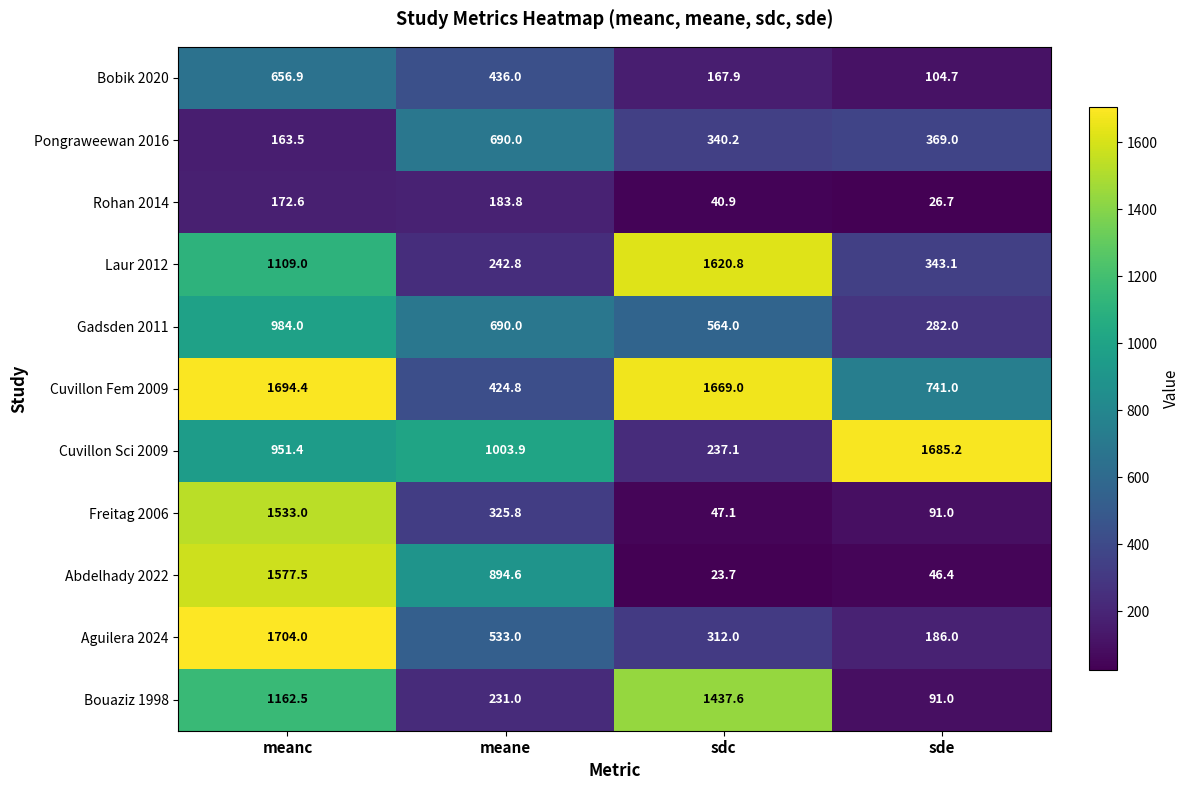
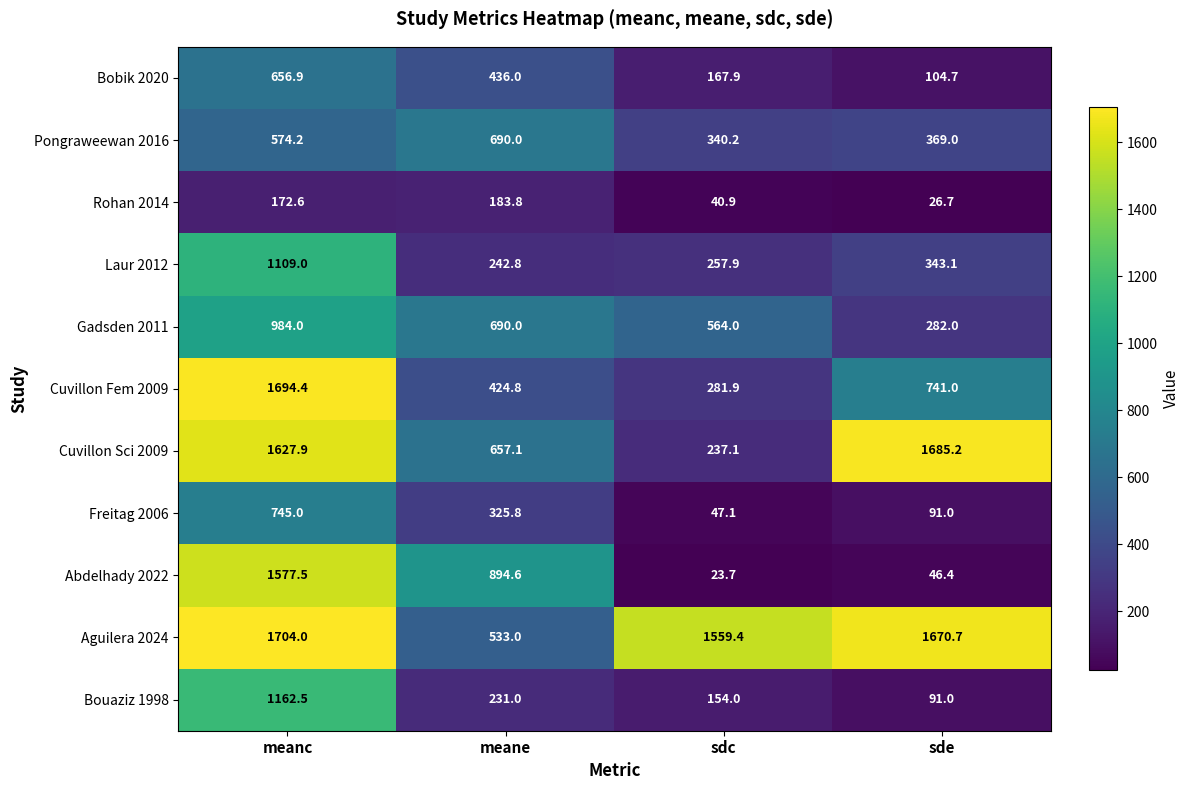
  {
    "Bobik 2020": {
      "meanc": 656.9,
      "meane": 436.0,
      "sdc": 167.9,
      "sde": 104.7
    },
    "Pongraweewan 2016": {
-     "meanc": 163.5,
+     "meanc": 574.2,
      "meane": 690.0,
      "sdc": 340.2,
      "sde": 369.0
    },
    "Rohan 2014": {
      "meanc": 172.6,
      "meane": 183.8,
      "sdc": 40.9,
      "sde": 26.7
    },
    "Laur 2012": {
      "meanc": 1109.0,
      "meane": 242.8,
-     "sdc": 1620.8,
+     "sdc": 257.9,
      "sde": 343.1
    },
    "Gadsden 2011": {
      "meanc": 984.0,
      "meane": 690.0,
      "sdc": 564.0,
      "sde": 282.0
    },
    "Cuvillon Fem 2009": {
      "meanc": 1694.4,
      "meane": 424.8,
-     "sdc": 1669.0,
+     "sdc": 281.9,
      "sde": 741.0
    },
    "Cuvillon Sci 2009": {
-     "meanc": 951.4,
-     "meane": 1003.9,
+     "meanc": 1627.9,
+     "meane": 657.1,
      "sdc": 237.1,
      "sde": 1685.2
    },
    "Freitag 2006": {
-     "meanc": 1533.0,
+     "meanc": 745.0,
      "meane": 325.8,
      "sdc": 47.1,
      "sde": 91.0
    },
    "Abdelhady 2022": {
      "meanc": 1577.5,
      "meane": 894.6,
      "sdc": 23.7,
      "sde": 46.4
    },
    "Aguilera 2024": {
      "meanc": 1704.0,
      "meane": 533.0,
-     "sdc": 312.0,
-     "sde": 186.0
+     "sdc": 1559.4,
+     "sde": 1670.7
    },
    "Bouaziz 1998": {
      "meanc": 1162.5,
      "meane": 231.0,
-     "sdc": 1437.6,
+     "sdc": 154.0,
      "sde": 91.0
    }
  }
